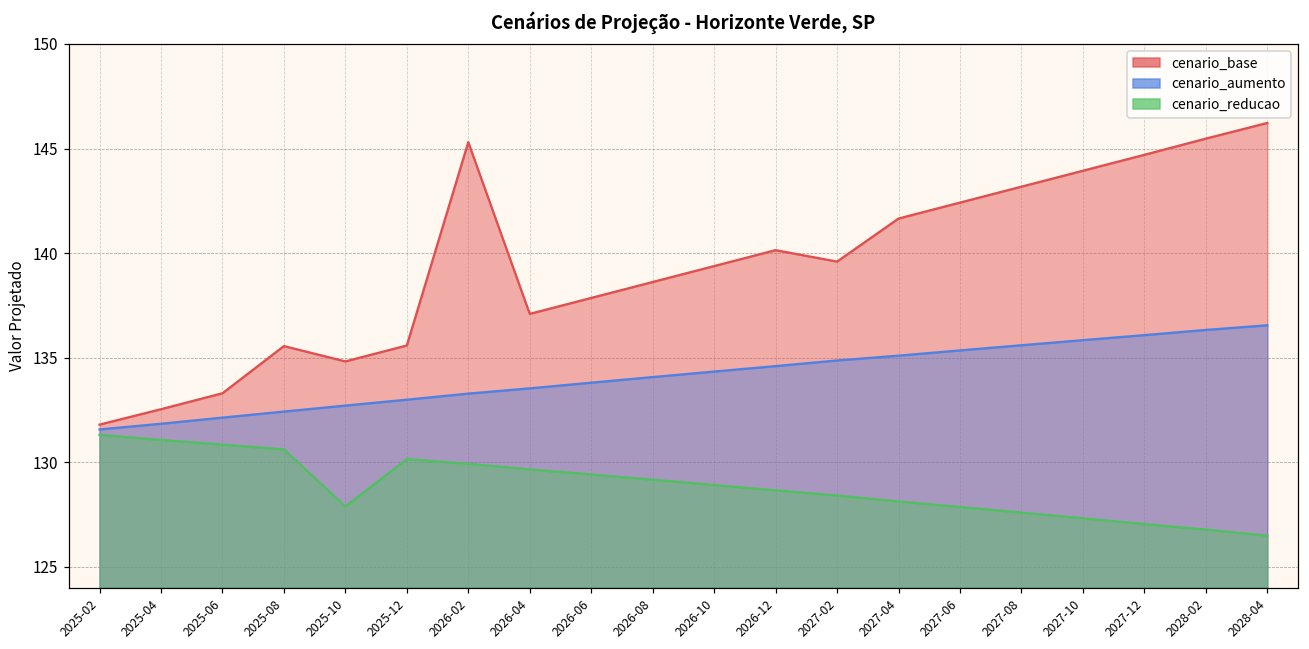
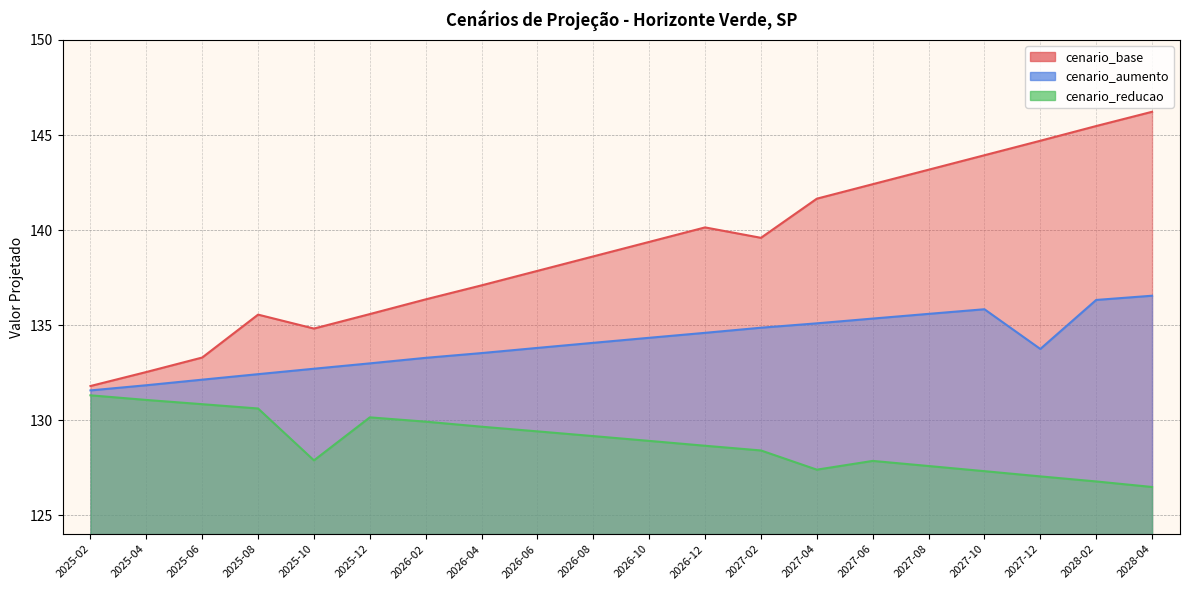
  {
    "cenario_base": {
      "2025-02": 131.8,
      "2025-04": 132.5,
      "2025-06": 133.3,
      "2025-08": 135.5,
      "2025-10": 134.8,
      "2025-12": 135.6,
-     "2026-02": 145.3,
+     "2026-02": 136.4,
      "2026-04": 137.1,
      "2026-06": 137.9,
      "2026-08": 138.6,
      "2026-10": 139.4,
      "2026-12": 140.1,
      "2027-02": 139.6,
      "2027-04": 141.7,
      "2027-06": 142.4,
      "2027-08": 143.2,
      "2027-10": 143.9,
      "2027-12": 144.7,
      "2028-02": 145.5,
      "2028-04": 146.2
    },
    "cenario_aumento": {
      "2025-02": 131.6,
      "2025-04": 131.8,
      "2025-06": 132.1,
      "2025-08": 132.4,
      "2025-10": 132.7,
      "2025-12": 133.0,
      "2026-02": 133.3,
      "2026-04": 133.5,
      "2026-06": 133.8,
      "2026-08": 134.1,
      "2026-10": 134.3,
      "2026-12": 134.6,
      "2027-02": 134.9,
      "2027-04": 135.1,
      "2027-06": 135.3,
      "2027-08": 135.6,
      "2027-10": 135.8,
-     "2027-12": 136.1,
+     "2027-12": 133.7,
      "2028-02": 136.3,
      "2028-04": 136.5
    },
    "cenario_reducao": {
      "2025-02": 131.3,
      "2025-04": 131.1,
      "2025-06": 130.8,
      "2025-08": 130.6,
      "2025-10": 127.9,
      "2025-12": 130.1,
      "2026-02": 129.9,
      "2026-04": 129.7,
      "2026-06": 129.4,
      "2026-08": 129.2,
      "2026-10": 128.9,
      "2026-12": 128.7,
      "2027-02": 128.4,
-     "2027-04": 128.1,
+     "2027-04": 127.4,
      "2027-06": 127.9,
      "2027-08": 127.6,
      "2027-10": 127.3,
      "2027-12": 127.0,
      "2028-02": 126.8,
      "2028-04": 126.5
    }
  }
